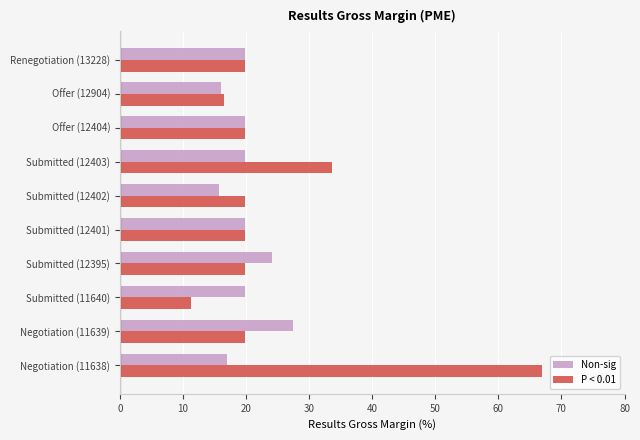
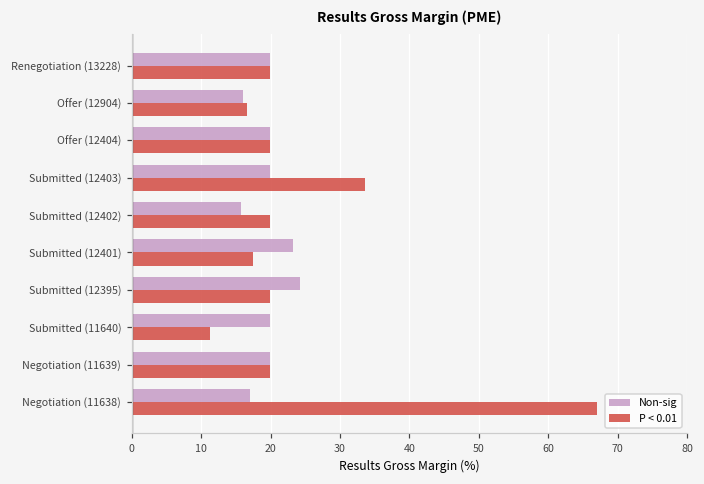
  {
    "Non-sig": {
      "Renegotiation (13228)": 20,
      "Offer (12904)": 16,
      "Offer (12404)": 20,
      "Submitted (12403)": 20,
      "Submitted (12402)": 16,
-     "Submitted (12401)": 20,
+     "Submitted (12401)": 23,
      "Submitted (12395)": 24,
      "Submitted (11640)": 20,
-     "Negotiation (11639)": 27,
+     "Negotiation (11639)": 20,
      "Negotiation (11638)": 17
    },
    "P < 0.01": {
      "Renegotiation (13228)": 20,
      "Offer (12904)": 17,
      "Offer (12404)": 20,
      "Submitted (12403)": 34,
      "Submitted (12402)": 20,
-     "Submitted (12401)": 20,
+     "Submitted (12401)": 17,
      "Submitted (12395)": 20,
      "Submitted (11640)": 11,
      "Negotiation (11639)": 20,
      "Negotiation (11638)": 67
    }
  }
